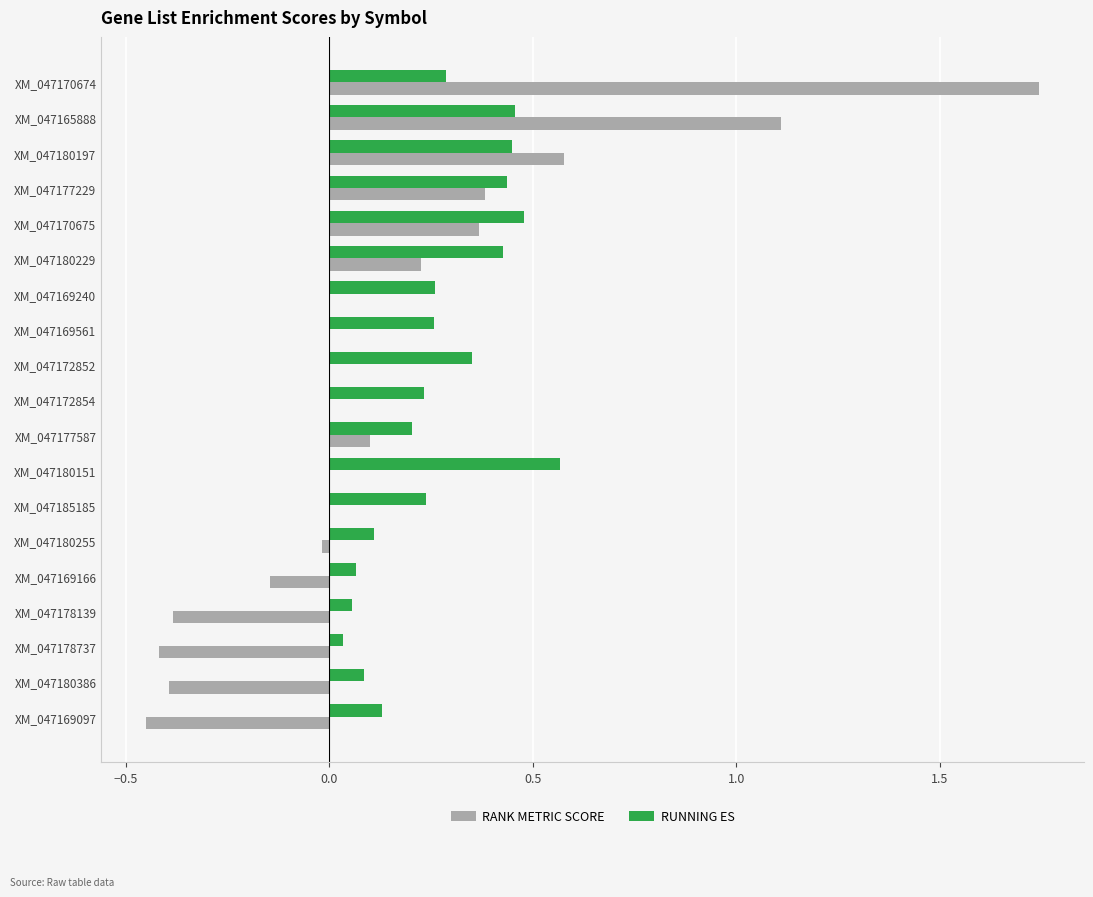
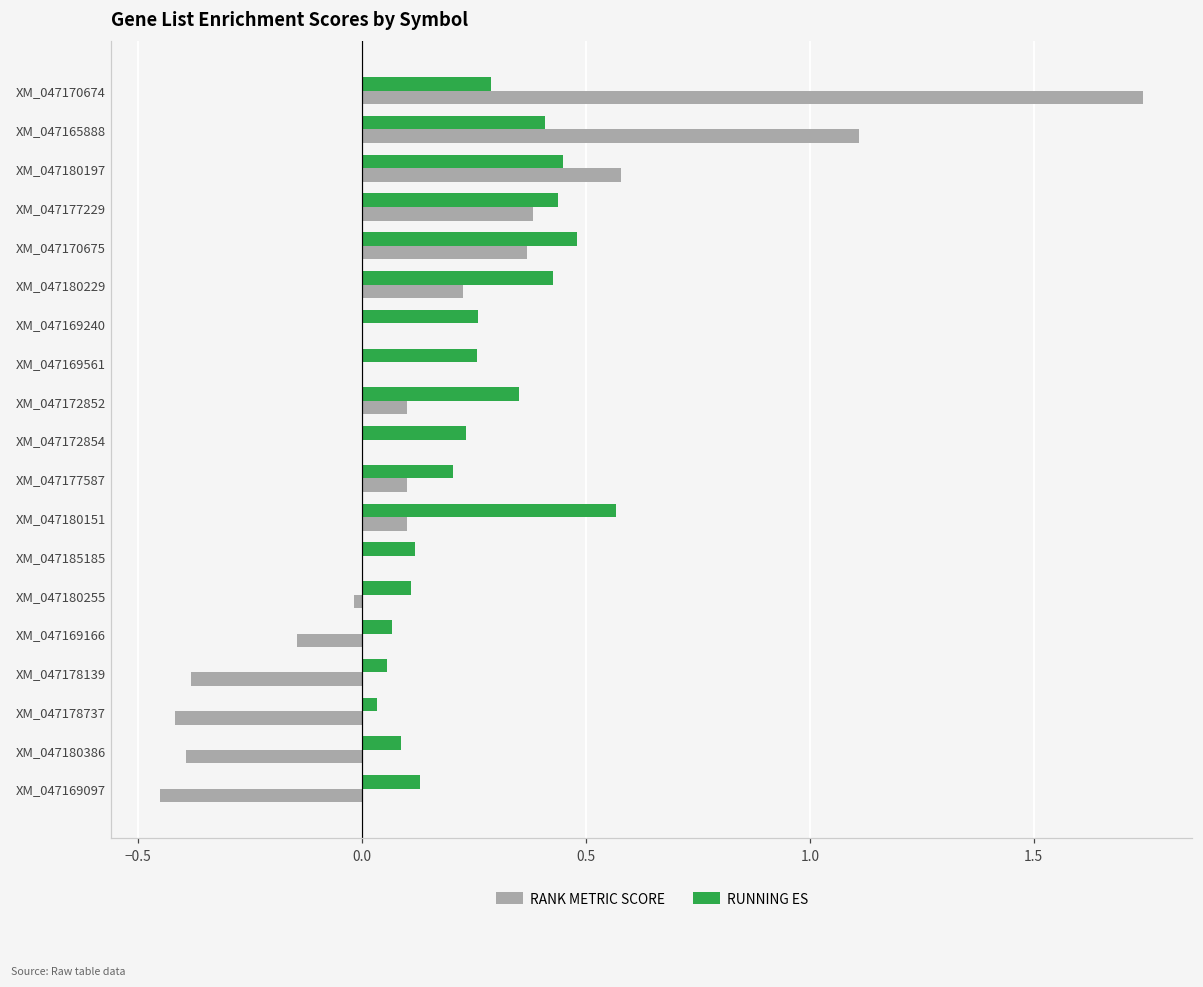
  {
    "RANK METRIC SCORE": {
      "XM_047170674": 1.74,
      "XM_047165888": 1.11,
      "XM_047180197": 0.58,
      "XM_047177229": 0.38,
      "XM_047170675": 0.37,
      "XM_047180229": 0.23,
      "XM_047169240": 0.0,
      "XM_047169561": 0.0,
-     "XM_047172852": 0.0,
+     "XM_047172852": 0.1,
      "XM_047172854": 0.0,
      "XM_047177587": 0.1,
-     "XM_047180151": 0.0,
+     "XM_047180151": 0.1,
      "XM_047180255": -0.02,
      "XM_047169166": -0.15,
      "XM_047178139": -0.38,
      "XM_047178737": -0.42,
      "XM_047180386": -0.39,
      "XM_047169097": -0.45
    },
    "RUNNING ES": {
      "XM_047170674": 0.29,
-     "XM_047165888": 0.46,
+     "XM_047165888": 0.41,
      "XM_047180197": 0.45,
      "XM_047177229": 0.44,
      "XM_047170675": 0.48,
      "XM_047180229": 0.43,
      "XM_047169240": 0.26,
      "XM_047169561": 0.26,
      "XM_047172852": 0.35,
      "XM_047172854": 0.23,
      "XM_047177587": 0.20,
      "XM_047180151": 0.57,
-     "XM_047185185": 0.24,
+     "XM_047185185": 0.12,
      "XM_047180255": 0.11,
      "XM_047169166": 0.07,
      "XM_047178139": 0.06,
      "XM_047178737": 0.03,
      "XM_047180386": 0.09,
      "XM_047169097": 0.13
    }
  }
